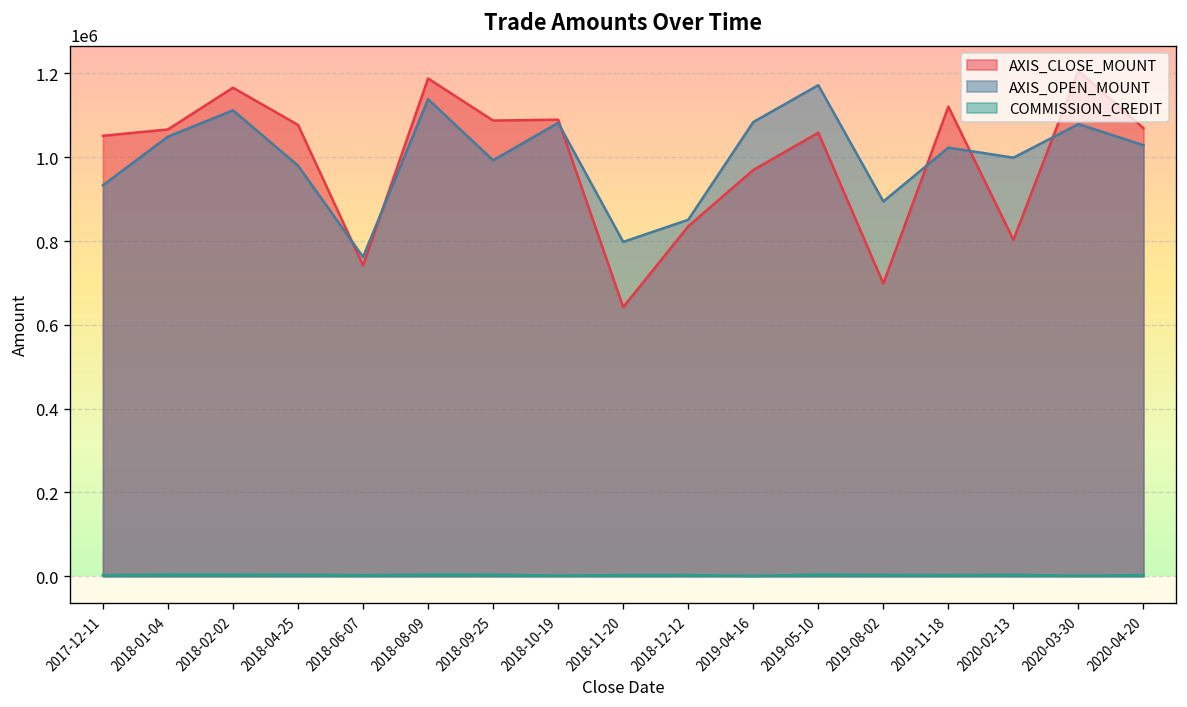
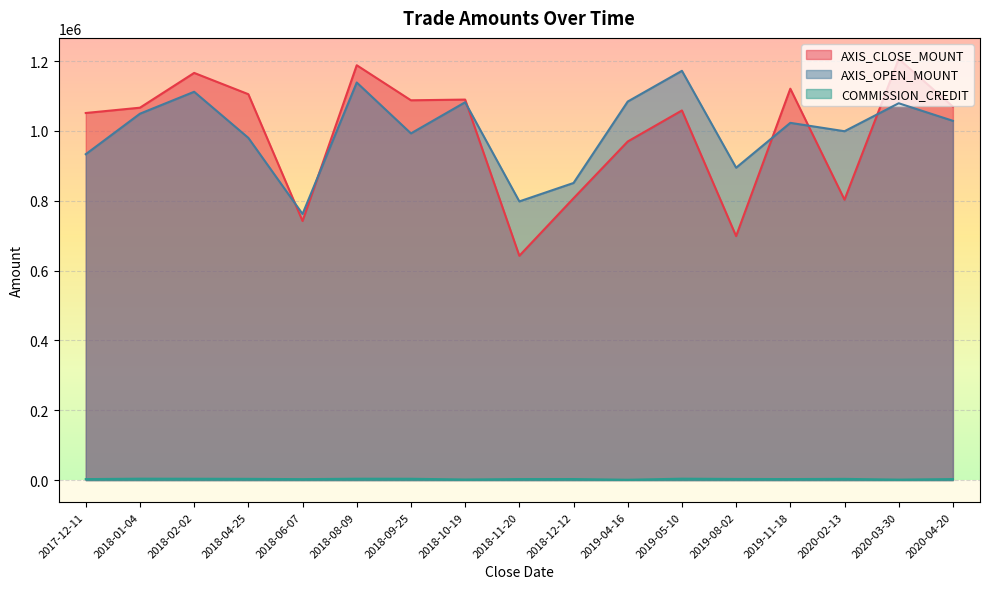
  {
    "AXIS_CLOSE_MOUNT": {
      "2017-12-11": 1050000,
      "2018-01-04": 1070000,
      "2018-02-02": 1170000,
-     "2018-04-25": 1080000,
+     "2018-04-25": 1110000,
      "2018-06-07": 740000,
      "2018-08-09": 1190000,
      "2018-09-25": 1090000,
      "2018-10-19": 1090000,
      "2018-11-20": 640000,
-     "2018-12-12": 840000,
+     "2018-12-12": 810000,
      "2019-04-16": 970000,
      "2019-05-10": 1060000,
      "2019-08-02": 700000,
      "2019-11-18": 1120000,
      "2020-02-13": 800000,
      "2020-04-20": 1070000
    }
  }
